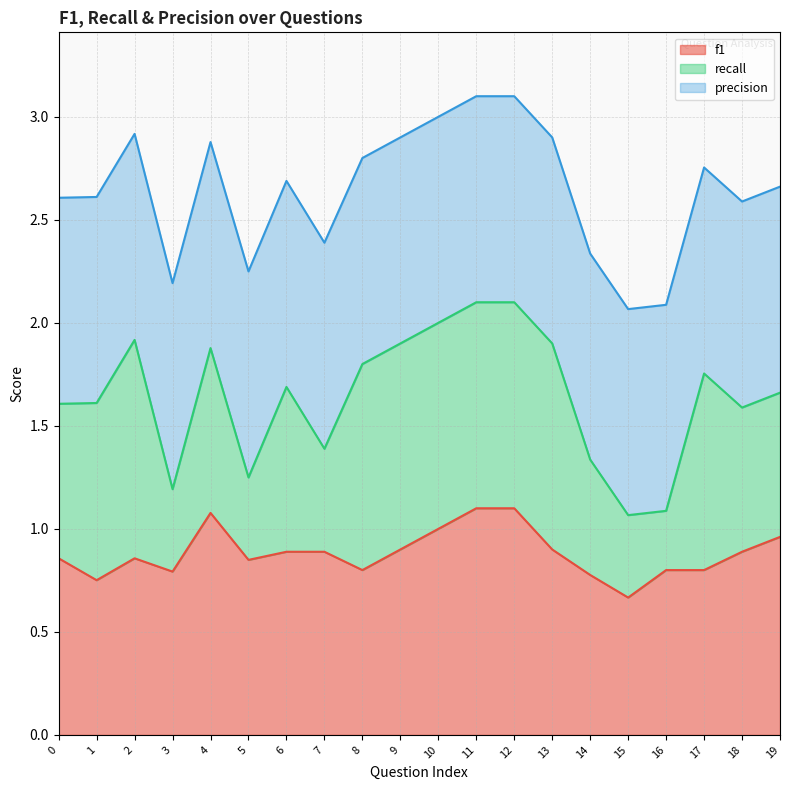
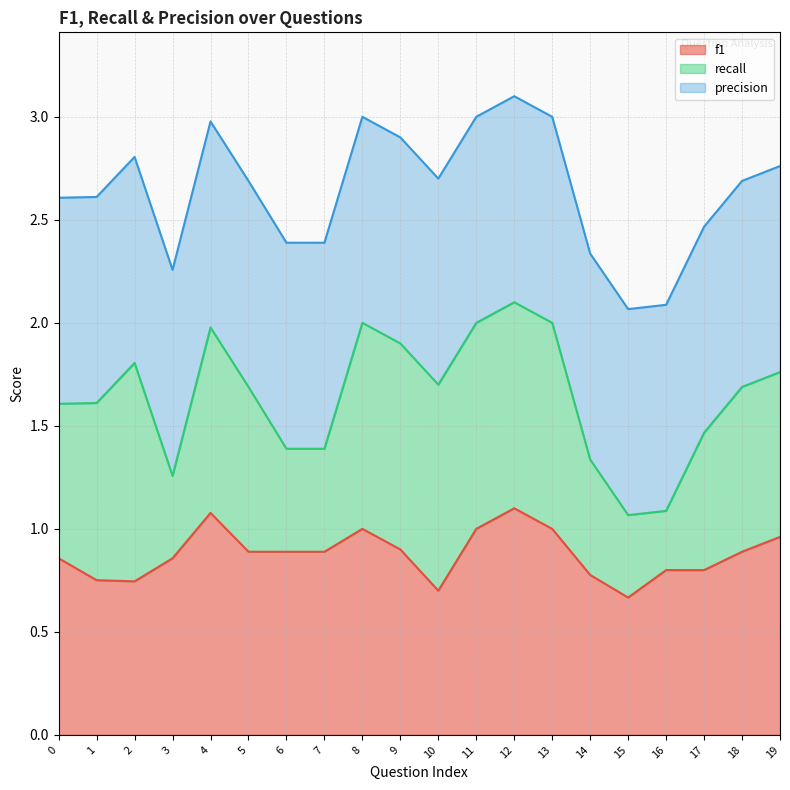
  {
    "f1": {
      "0": 0.86,
      "1": 0.75,
-     "2": 0.86,
-     "3": 0.79,
+     "2": 0.75,
+     "3": 0.86,
      "4": 1.08,
-     "5": 0.85,
+     "5": 0.89,
      "6": 0.89,
      "7": 0.89,
-     "8": 0.8,
+     "8": 1.0,
      "9": 0.90,
-     "10": 1.0,
-     "11": 1.1,
+     "10": 0.7,
+     "11": 1.0,
      "12": 1.10,
-     "13": 0.9,
+     "13": 1.0,
      "14": 0.78,
      "15": 0.67,
      "16": 0.80,
      "17": 0.80,
      "18": 0.89,
      "19": 0.96
    },
    "recall": {
      "0": 0.75,
      "1": 0.86,
      "2": 1.06,
      "3": 0.40,
-     "4": 0.8,
-     "5": 0.4,
-     "6": 0.8,
+     "4": 0.9,
+     "5": 0.8,
+     "6": 0.5,
      "7": 0.50,
      "8": 1.00,
      "9": 1.00,
      "10": 1.00,
      "11": 1.00,
      "12": 1.00,
      "13": 1.00,
      "14": 0.56,
      "15": 0.40,
      "16": 0.29,
-     "17": 0.95,
-     "18": 0.7,
-     "19": 0.7
+     "17": 0.67,
+     "18": 0.8,
+     "19": 0.8
    },
    "precision": {
      "0": 1.00,
      "1": 1.00,
      "2": 1.00,
      "3": 1.00,
      "4": 1.00,
      "5": 1.00,
      "6": 1.00,
      "7": 1.00,
      "8": 1.00,
      "9": 1.00,
      "10": 1.00,
      "11": 1.00,
      "12": 1.00,
      "13": 1.00,
      "14": 1.00,
      "15": 1.00,
      "16": 1.00,
      "17": 1.00,
      "18": 1.00,
      "19": 1.00
    }
  }
